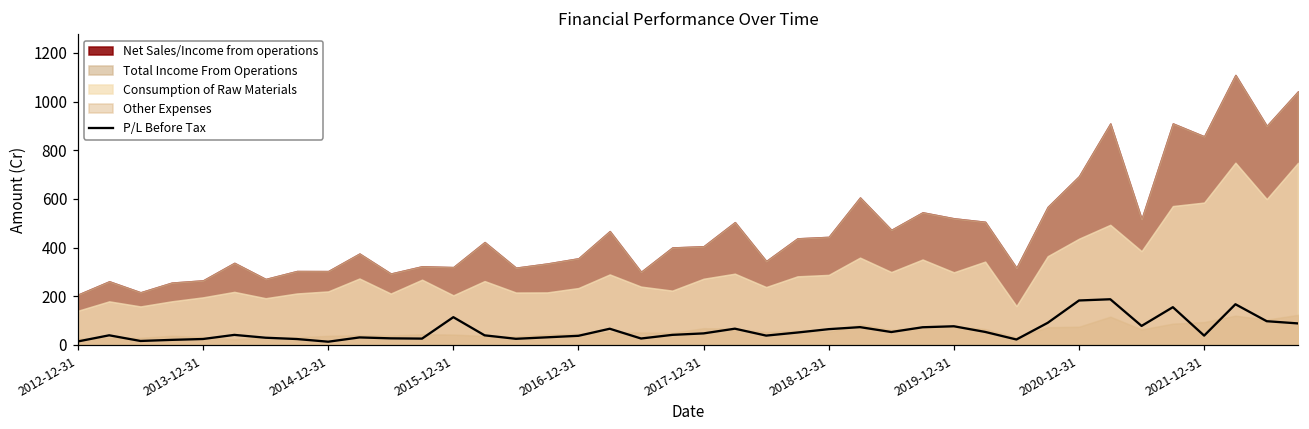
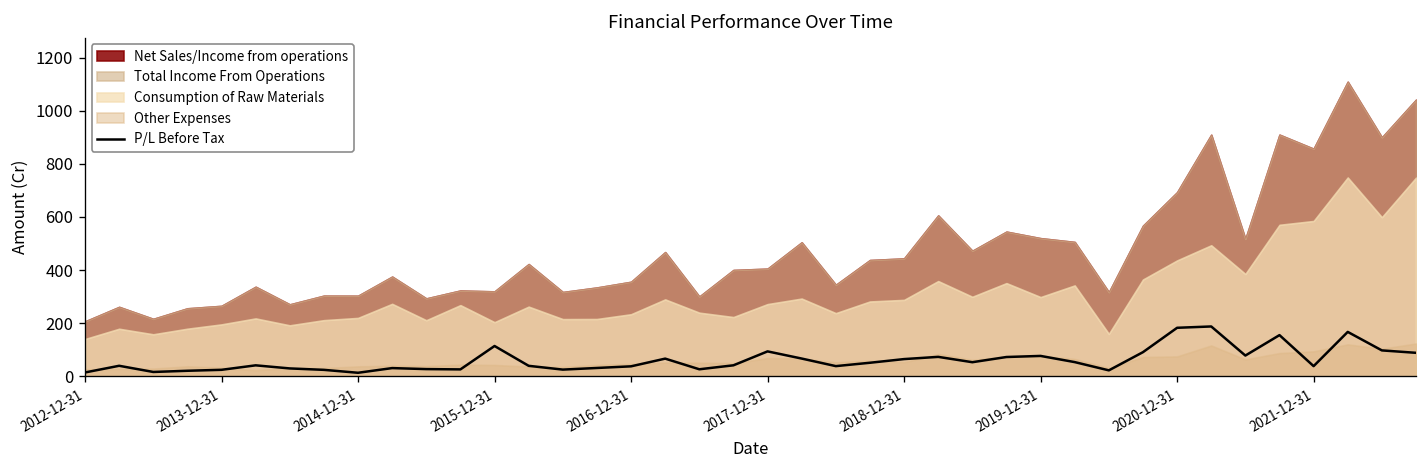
  {
    "P/L Before Tax": {
      "2012-12-31": 10,
      "2014-12-31": 10,
      "2015-12-31": 110,
-     "2017-12-31": 50,
+     "2017-12-31": 90,
      "2018-12-31": 60,
      "2020-12-31": 180,
      "2021-12-31": 40
    }
  }
